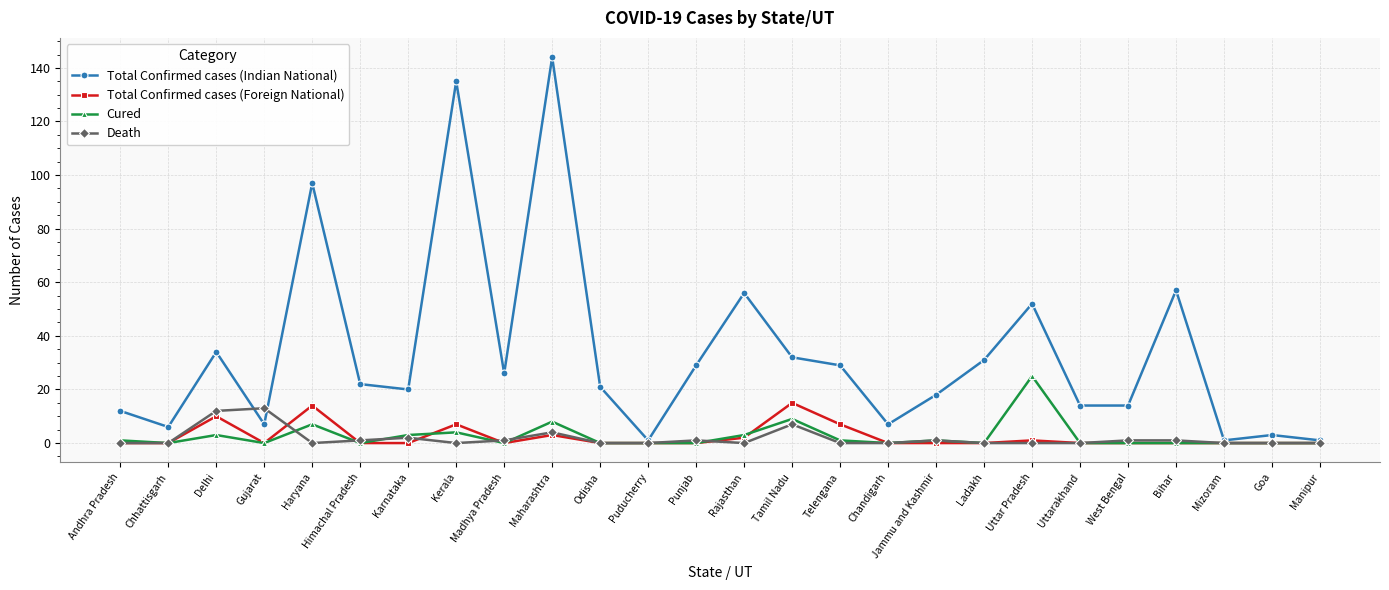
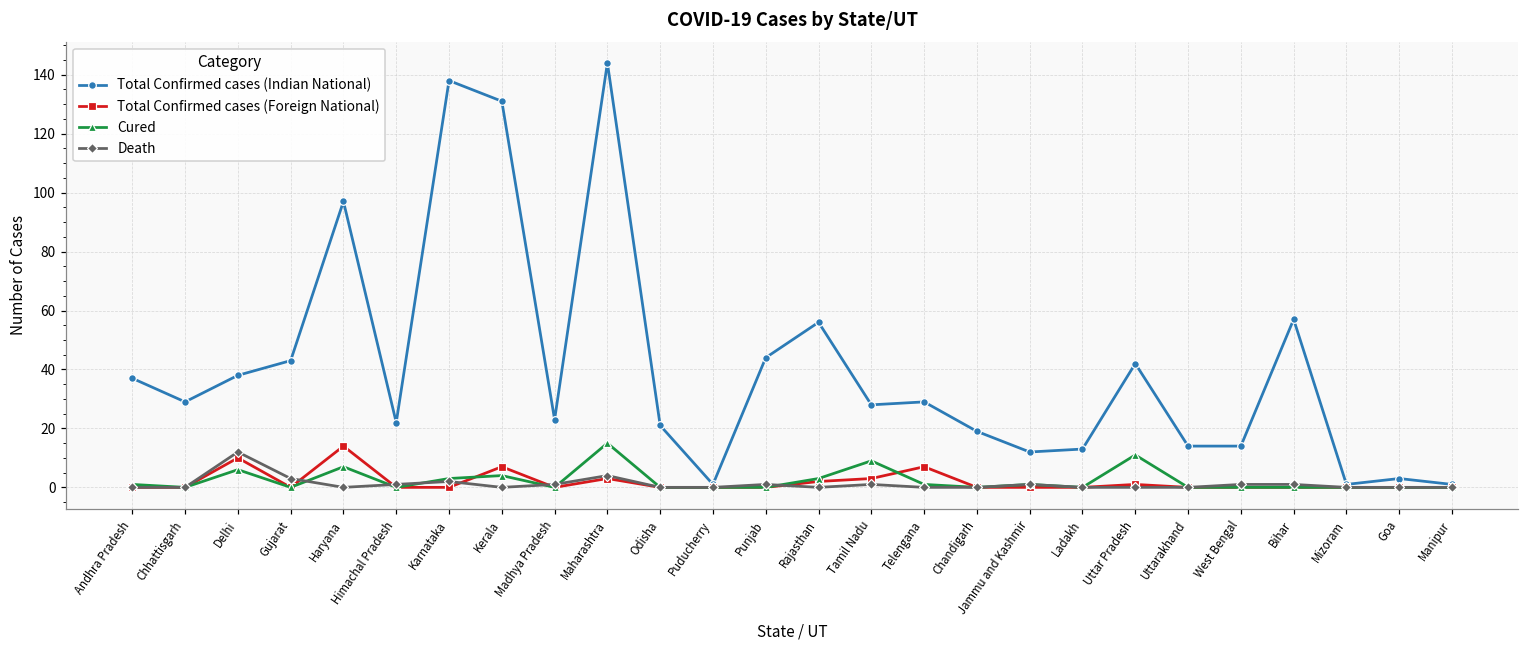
  {
    "Total Confirmed cases (Indian National)": {
-     "Andhra Pradesh": 12,
-     "Chhattisgarh": 6,
-     "Delhi": 34,
-     "Gujarat": 7,
+     "Andhra Pradesh": 37,
+     "Chhattisgarh": 29,
+     "Delhi": 38,
+     "Gujarat": 43,
      "Haryana": 97,
      "Himachal Pradesh": 22,
-     "Karnataka": 20,
-     "Kerala": 135,
-     "Madhya Pradesh": 26,
+     "Karnataka": 138,
+     "Kerala": 131,
+     "Madhya Pradesh": 23,
      "Maharashtra": 144,
      "Odisha": 21,
      "Puducherry": 1,
-     "Punjab": 29,
+     "Punjab": 44,
      "Rajasthan": 56,
-     "Tamil Nadu": 32,
+     "Tamil Nadu": 28,
      "Telengana": 29,
-     "Chandigarh": 7,
-     "Jammu and Kashmir": 18,
-     "Ladakh": 31,
-     "Uttar Pradesh": 52,
+     "Chandigarh": 19,
+     "Jammu and Kashmir": 12,
+     "Ladakh": 13,
+     "Uttar Pradesh": 42,
      "Uttarakhand": 14,
      "West Bengal": 14,
      "Bihar": 57,
      "Mizoram": 1,
      "Goa": 3,
      "Manipur": 1
    },
    "Total Confirmed cases (Foreign National)": {
      "Delhi": 10,
      "Haryana": 14,
      "Karnataka": 0,
      "Kerala": 7,
      "Maharashtra": 3,
      "Rajasthan": 2,
-     "Tamil Nadu": 15,
+     "Tamil Nadu": 3,
      "Telengana": 7,
      "Jammu and Kashmir": 0,
      "Uttar Pradesh": 1
    },
    "Cured": {
      "Andhra Pradesh": 1,
-     "Delhi": 3,
+     "Delhi": 6,
      "Haryana": 7,
      "Karnataka": 3,
      "Kerala": 4,
-     "Maharashtra": 8,
+     "Maharashtra": 15,
      "Rajasthan": 3,
      "Tamil Nadu": 9,
      "Telengana": 1,
-     "Uttar Pradesh": 25
+     "Uttar Pradesh": 11
    },
    "Death": {
      "Delhi": 12,
-     "Gujarat": 13,
+     "Gujarat": 3,
      "Haryana": 0,
      "Himachal Pradesh": 1,
      "Karnataka": 2,
      "Kerala": 0,
      "Madhya Pradesh": 1,
      "Maharashtra": 4,
      "Punjab": 1,
      "Rajasthan": 0,
-     "Tamil Nadu": 7,
+     "Tamil Nadu": 1,
      "Telengana": 0,
      "Uttar Pradesh": 0,
      "West Bengal": 1,
      "Bihar": 1
    }
  }
